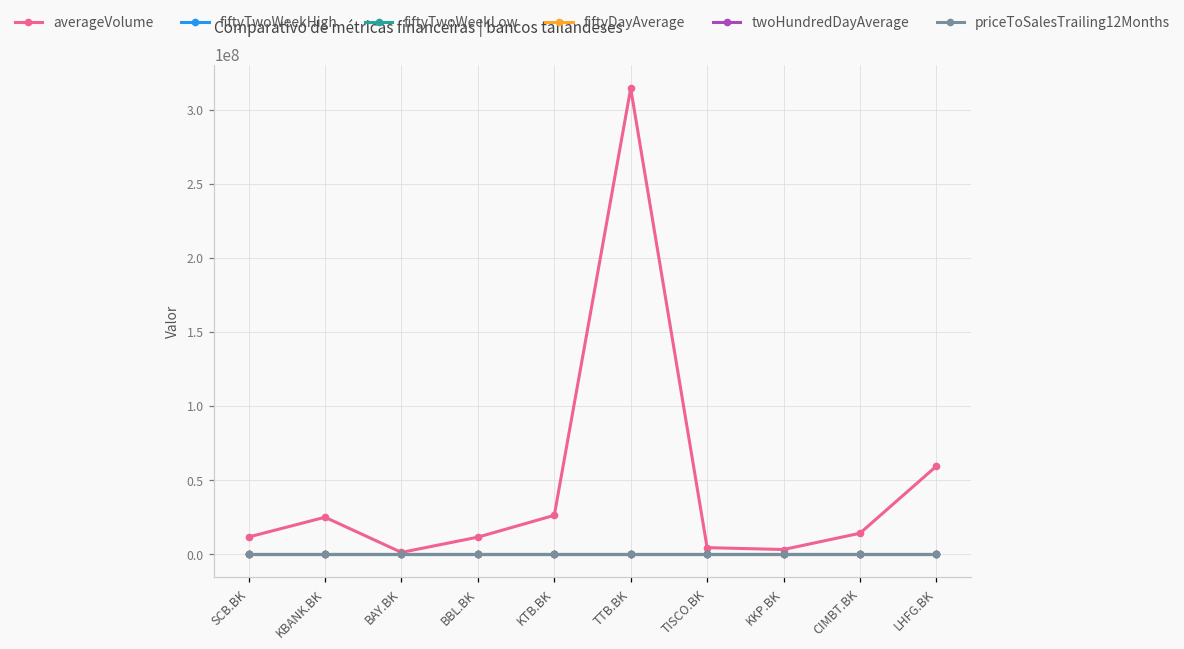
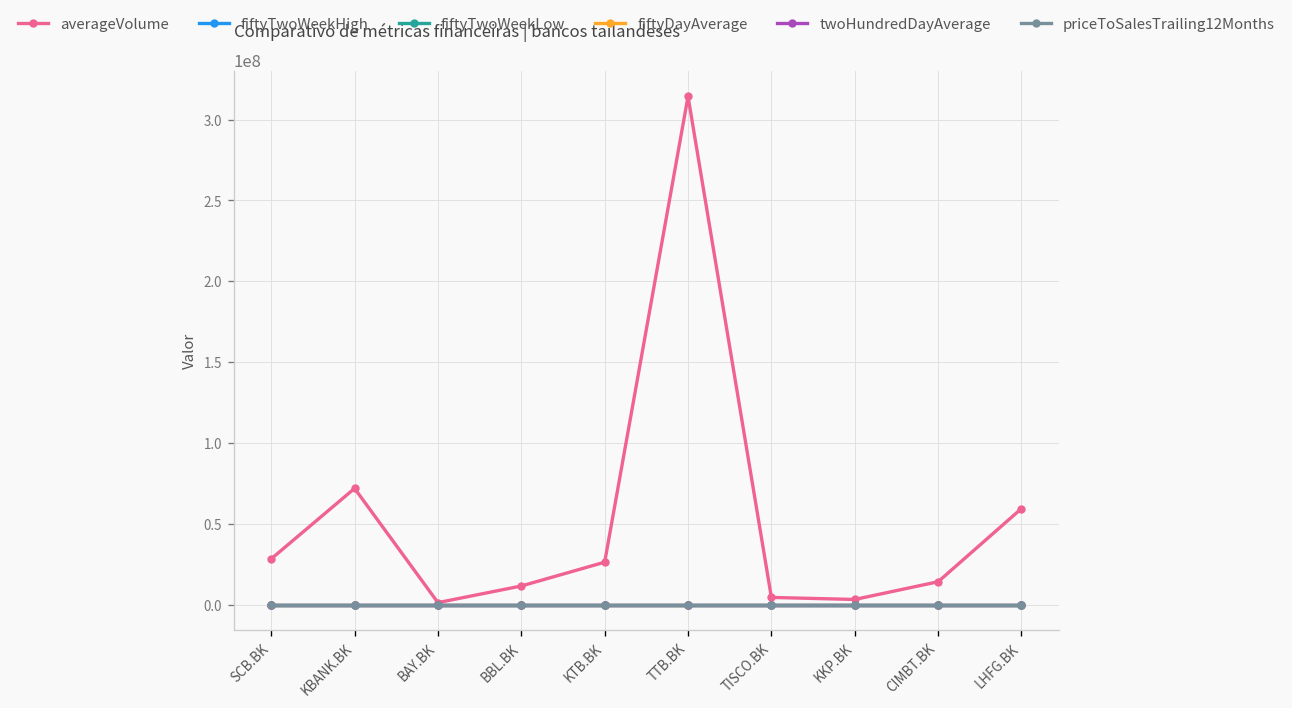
  {
    "averageVolume": {
-     "SCB.BK": 12000000,
-     "KBANK.BK": 25000000,
+     "SCB.BK": 28000000,
+     "KBANK.BK": 72000000,
      "BBL.BK": 11000000,
      "KTB.BK": 26000000,
      "TTB.BK": 314000000,
      "TISCO.BK": 4000000,
      "KKP.BK": 3000000,
      "CIMBT.BK": 14000000,
      "LHFG.BK": 59000000
    },
    "priceToSalesTrailing12Months": {
      "SCB.BK": 0,
      "KBANK.BK": 0,
      "BBL.BK": 0,
      "KTB.BK": 0,
      "TTB.BK": 0,
      "TISCO.BK": 0,
      "KKP.BK": 0,
      "CIMBT.BK": 0,
      "LHFG.BK": 0
    }
  }
